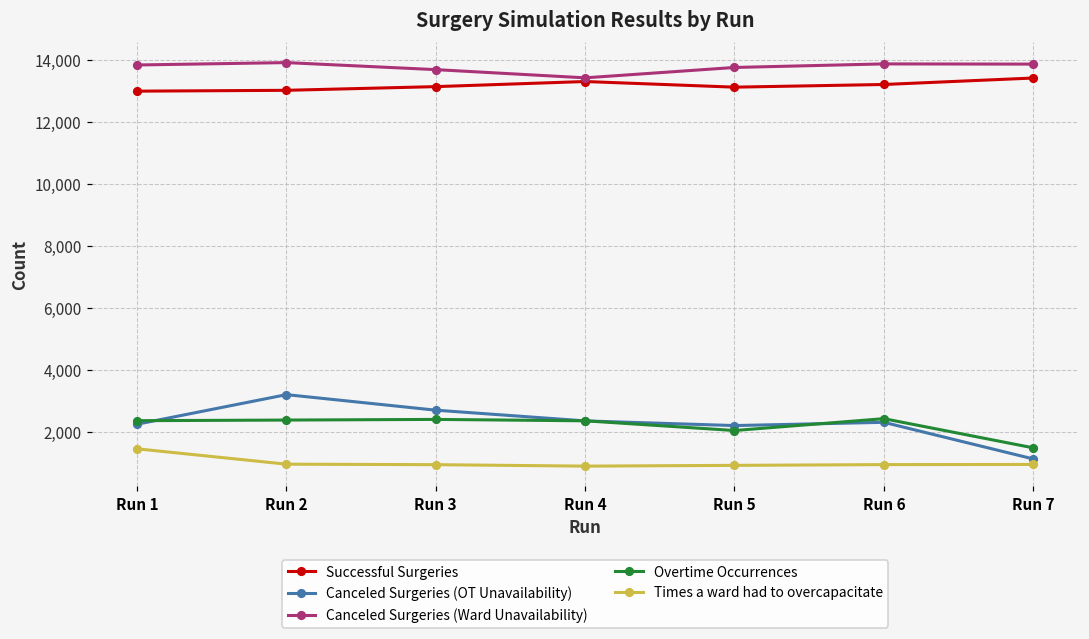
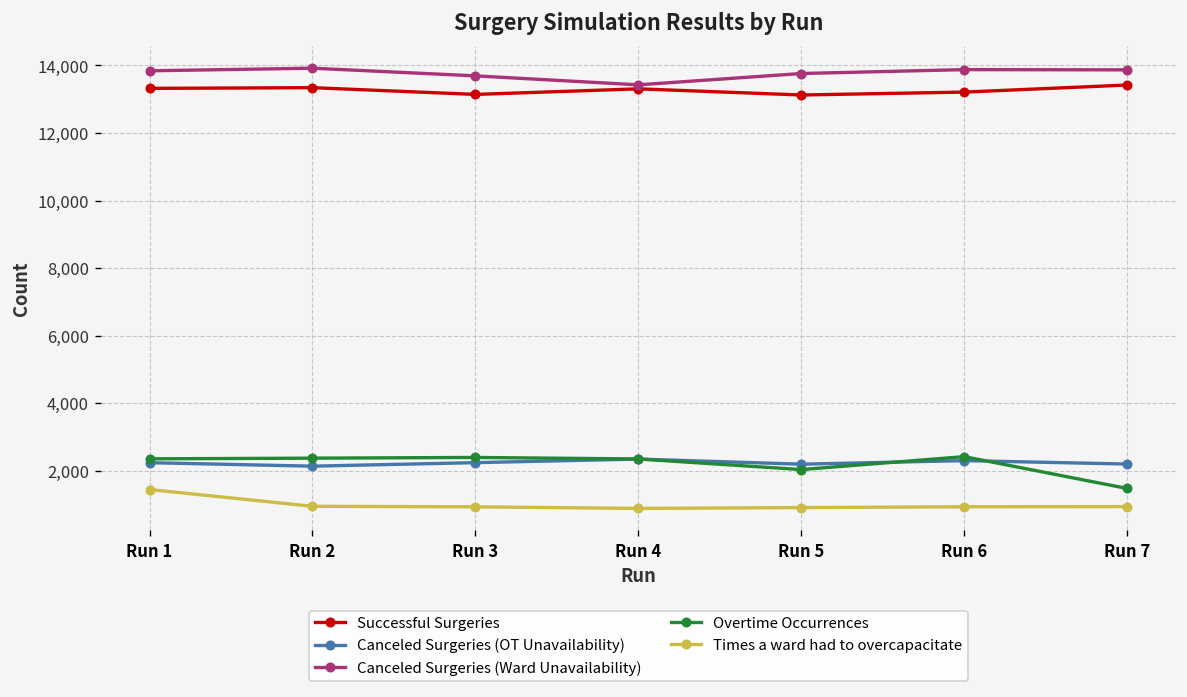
  {
    "Successful Surgeries": {
-     "Run 1": "13,000",
-     "Run 2": "13,000",
+     "Run 1": "13,300",
+     "Run 2": "13,300",
      "Run 3": "13,100",
      "Run 4": "13,300",
      "Run 5": "13,100",
      "Run 6": "13,200",
      "Run 7": "13,400"
    },
    "Canceled Surgeries (OT Unavailability)": {
      "Run 1": "2,200",
-     "Run 2": "3,200",
-     "Run 3": "2,700",
+     "Run 2": "2,100",
+     "Run 3": "2,200",
      "Run 5": "2,200",
      "Run 6": "2,300",
-     "Run 7": "1,100"
+     "Run 7": "2,200"
    },
    "Canceled Surgeries (Ward Unavailability)": {
      "Run 1": "13,800",
      "Run 2": "13,900",
      "Run 3": "13,700",
      "Run 4": "13,400",
      "Run 5": "13,800",
      "Run 6": "13,900",
      "Run 7": "13,900"
    },
    "Overtime Occurrences": {
      "Run 1": "2,400",
      "Run 2": "2,400",
      "Run 3": "2,400",
      "Run 5": "2,000",
      "Run 6": "2,400",
      "Run 7": "1,500"
    },
    "Times a ward had to overcapacitate": {
      "Run 1": "1,400",
      "Run 2": "1,000",
      "Run 3": "900",
      "Run 4": "900",
      "Run 5": "900",
      "Run 6": "900",
      "Run 7": "900"
    }
  }
